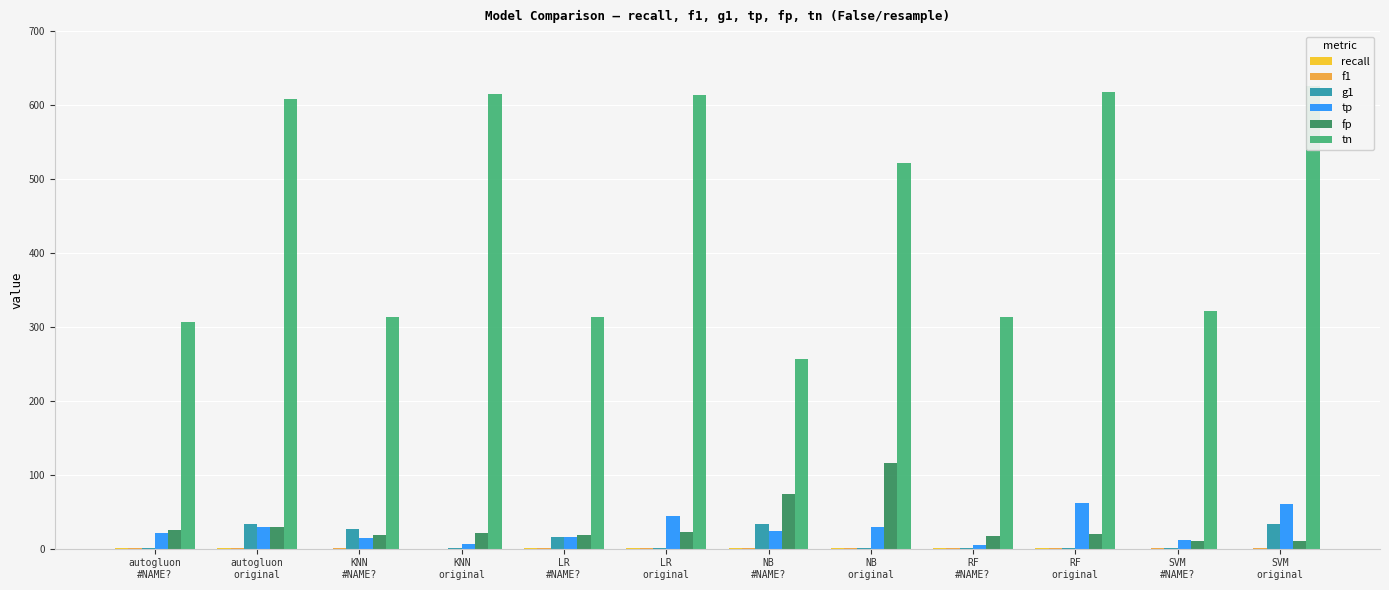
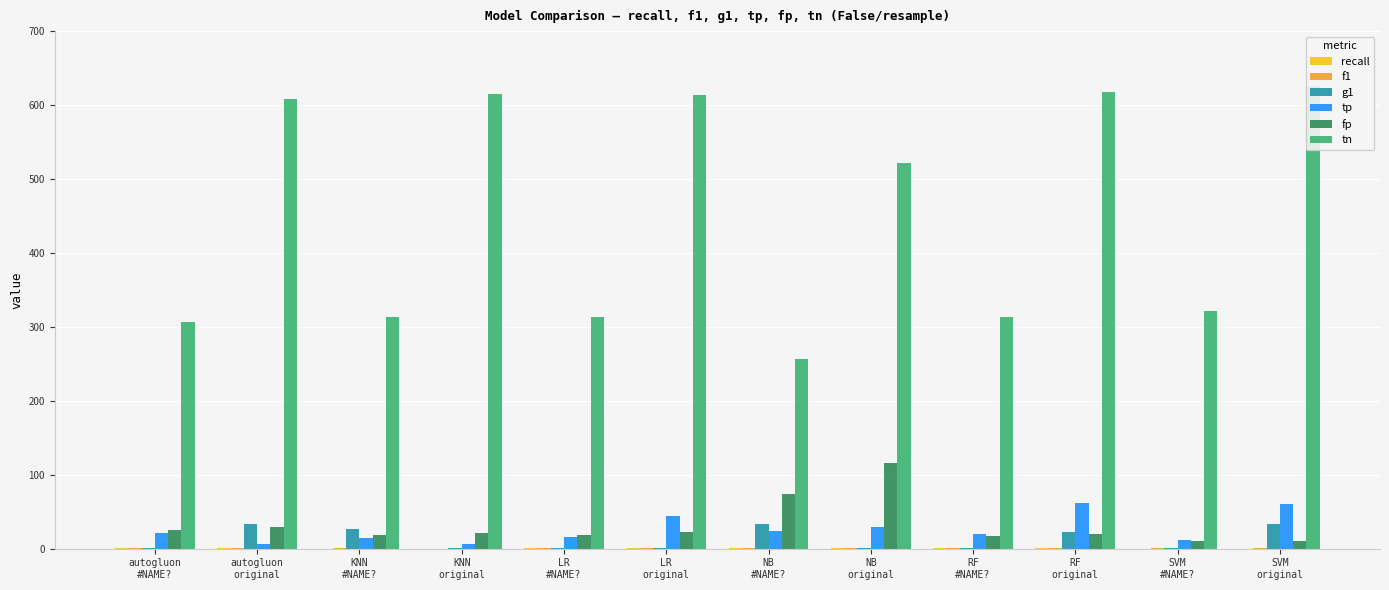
  {
    "g1": {
      "autogluon original": 30,
      "KNN #NAME?": 30,
-     "LR #NAME?": 20,
+     "LR #NAME?": 0,
      "NB #NAME?": 30,
-     "RF original": 0,
+     "RF original": 20,
      "SVM original": 30
    },
    "tp": {
      "autogluon #NAME?": 20,
-     "autogluon original": 30,
+     "autogluon original": 10,
      "KNN #NAME?": 10,
      "KNN original": 10,
      "LR #NAME?": 20,
      "LR original": 40,
      "NB #NAME?": 20,
      "NB original": 30,
-     "RF #NAME?": 10,
+     "RF #NAME?": 20,
      "RF original": 60,
      "SVM #NAME?": 10,
      "SVM original": 60
    }
  }
